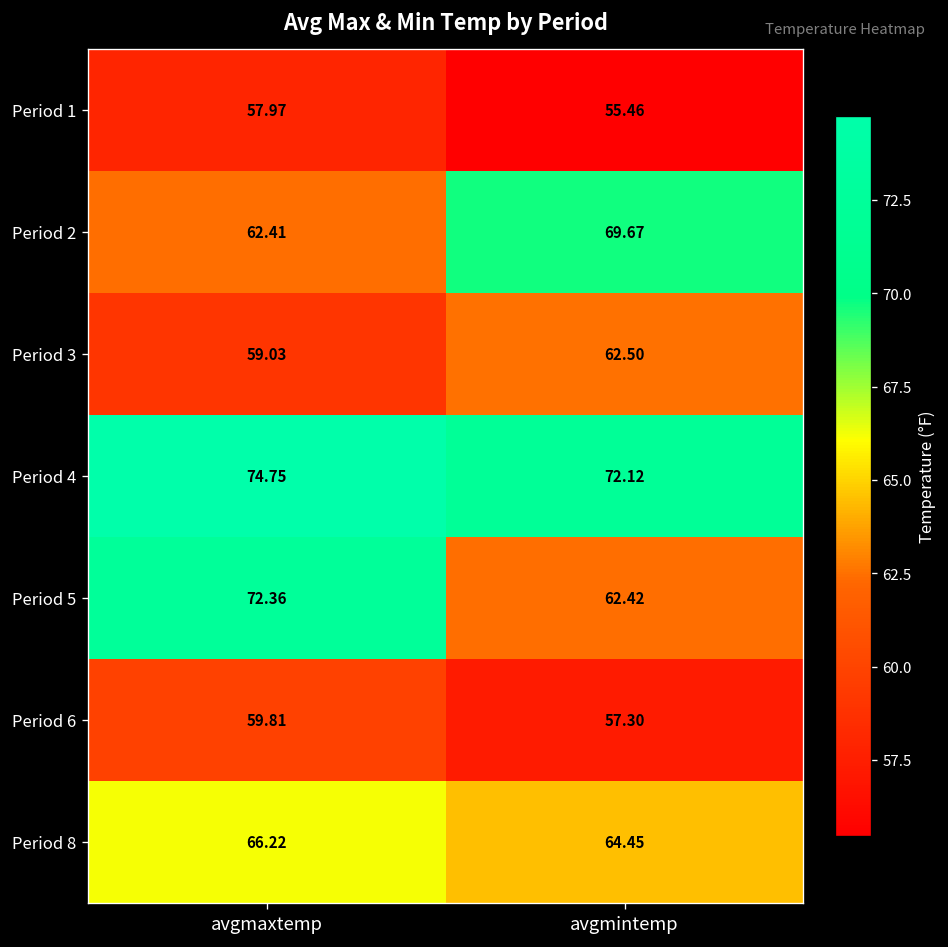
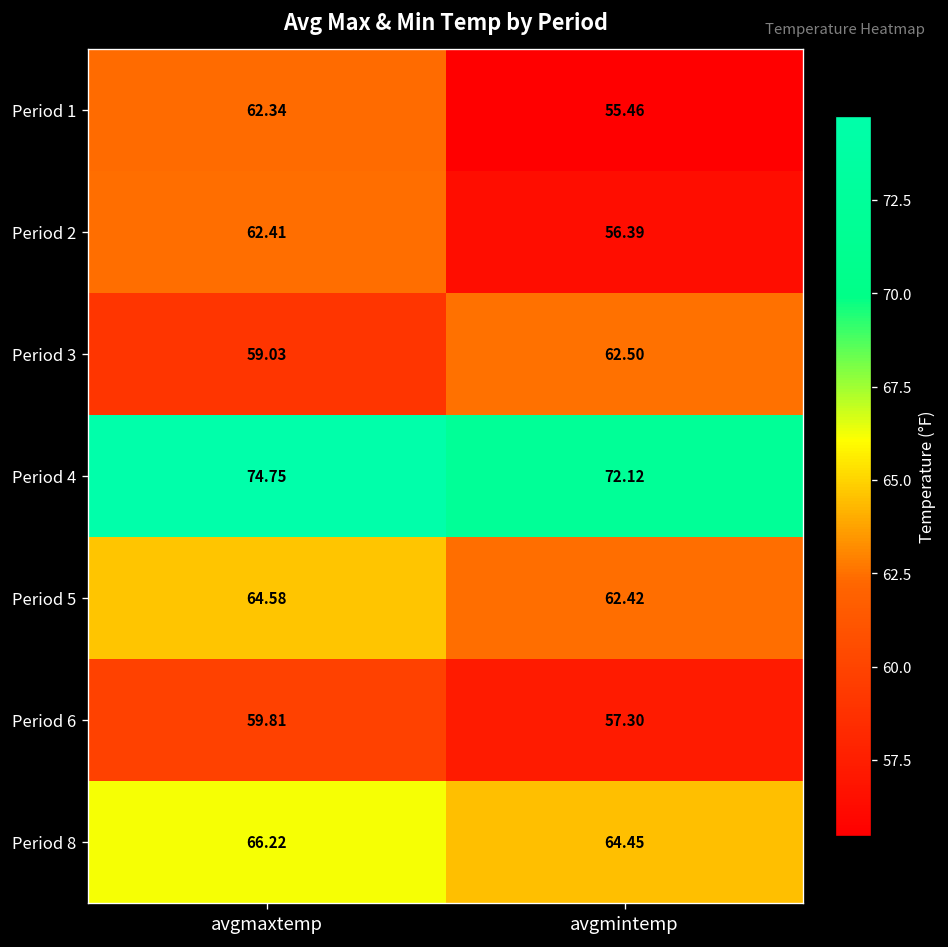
  {
    "Period 1": {
-     "avgmaxtemp": 57.97,
+     "avgmaxtemp": 62.34,
      "avgmintemp": 55.46
    },
    "Period 2": {
      "avgmaxtemp": 62.41,
-     "avgmintemp": 69.67
+     "avgmintemp": 56.39
    },
    "Period 3": {
      "avgmaxtemp": 59.03,
      "avgmintemp": 62.50
    },
    "Period 4": {
      "avgmaxtemp": 74.75,
      "avgmintemp": 72.12
    },
    "Period 5": {
-     "avgmaxtemp": 72.36,
+     "avgmaxtemp": 64.58,
      "avgmintemp": 62.42
    },
    "Period 6": {
      "avgmaxtemp": 59.81,
      "avgmintemp": 57.30
    },
    "Period 8": {
      "avgmaxtemp": 66.22,
      "avgmintemp": 64.45
    }
  }
